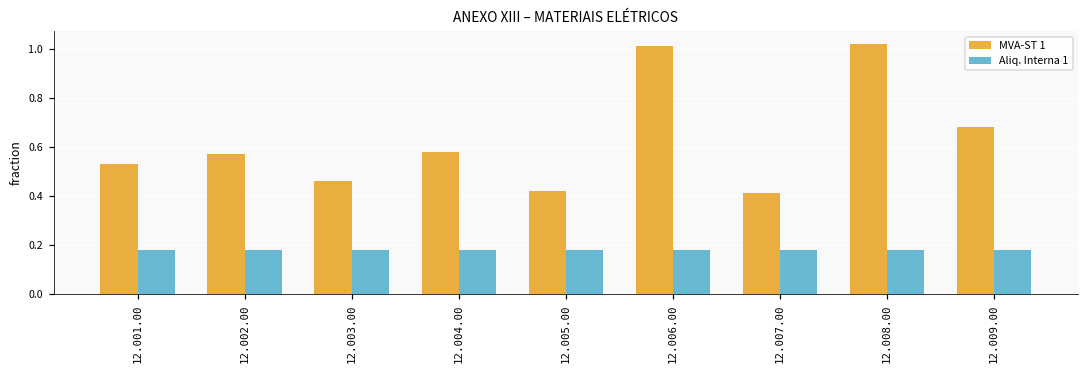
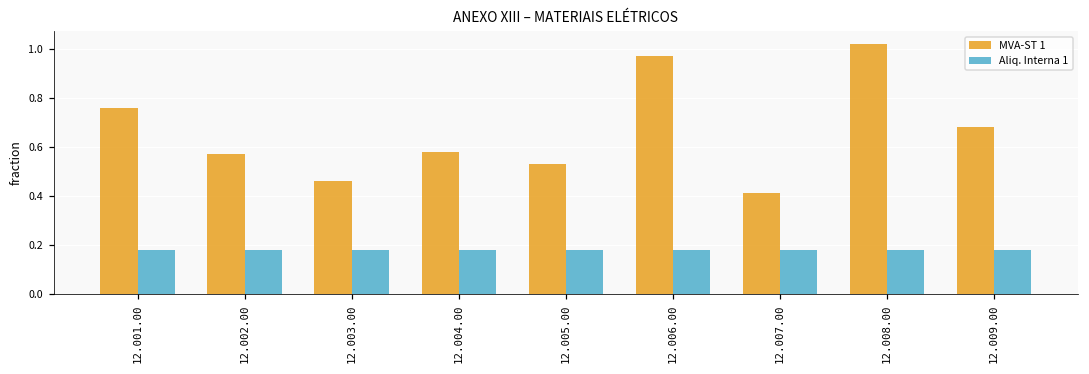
  {
    "MVA-ST 1": {
-     "12.001.00": 0.53,
+     "12.001.00": 0.76,
      "12.002.00": 0.57,
      "12.003.00": 0.46,
      "12.004.00": 0.58,
-     "12.005.00": 0.42,
-     "12.006.00": 1.01,
+     "12.005.00": 0.53,
+     "12.006.00": 0.97,
      "12.007.00": 0.41,
      "12.008.00": 1.02,
      "12.009.00": 0.68
    },
    "Aliq. Interna 1": {
      "12.001.00": 0.18,
      "12.002.00": 0.18,
      "12.003.00": 0.18,
      "12.004.00": 0.18,
      "12.005.00": 0.18,
      "12.006.00": 0.18,
      "12.007.00": 0.18,
      "12.008.00": 0.18,
      "12.009.00": 0.18
    }
  }
